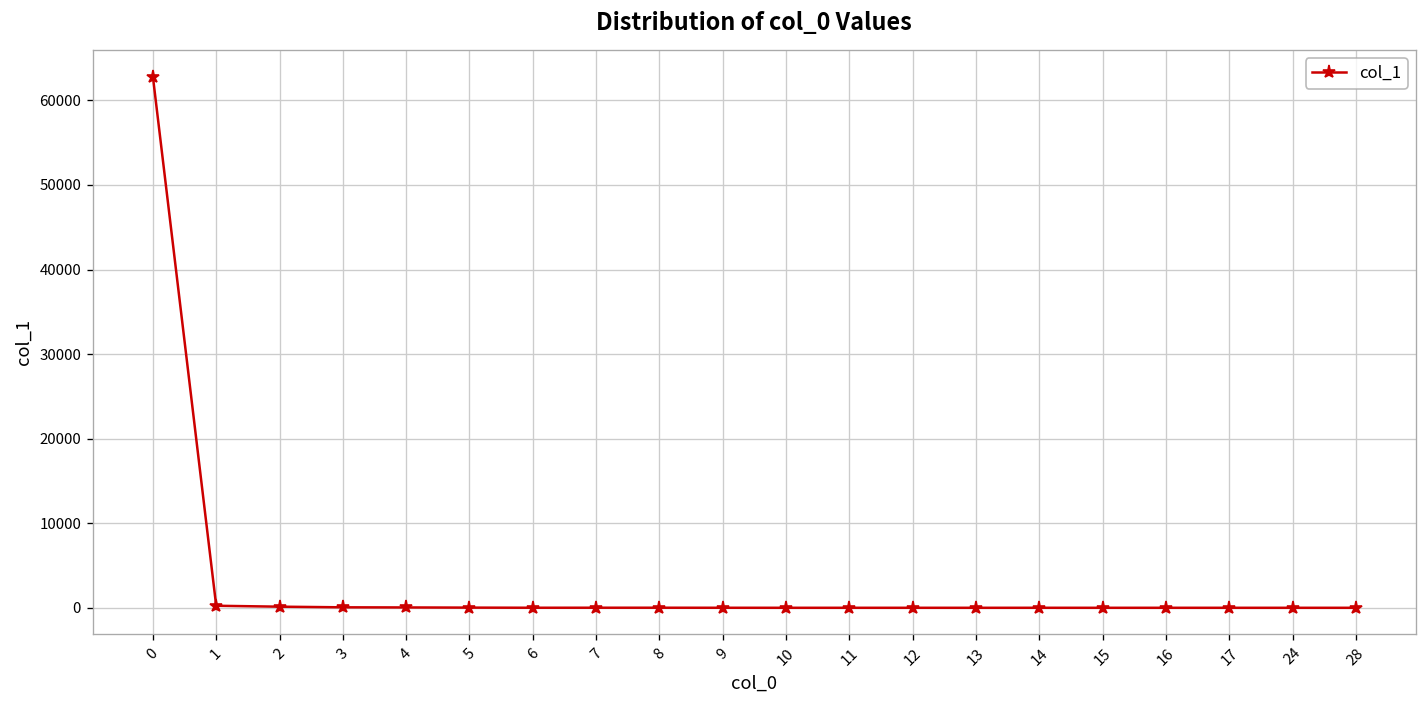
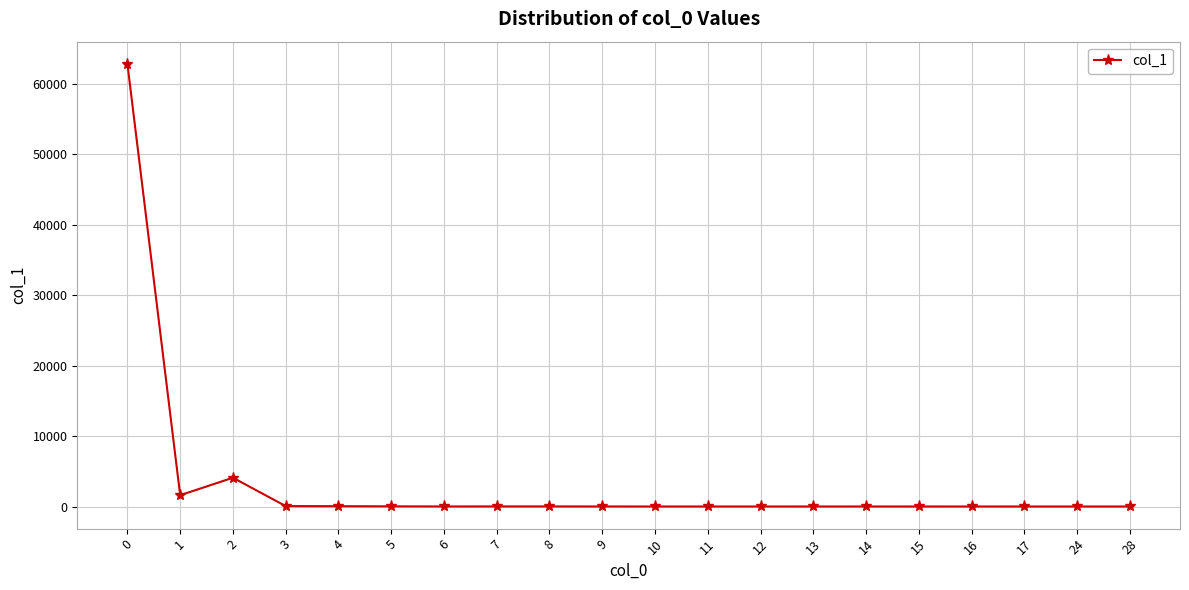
  {
    "0": 63000,
-   "1": 0,
-   "2": 0,
+   "1": 2000,
+   "2": 4000,
    "3": 0,
    "4": 0,
    "5": 0,
    "6": 0,
    "7": 0,
    "8": 0,
    "9": 0,
    "10": 0,
    "11": 0,
    "12": 0,
    "13": 0,
    "14": 0,
    "15": 0,
    "16": 0,
    "17": 0,
    "24": 0,
    "28": 0
  }
